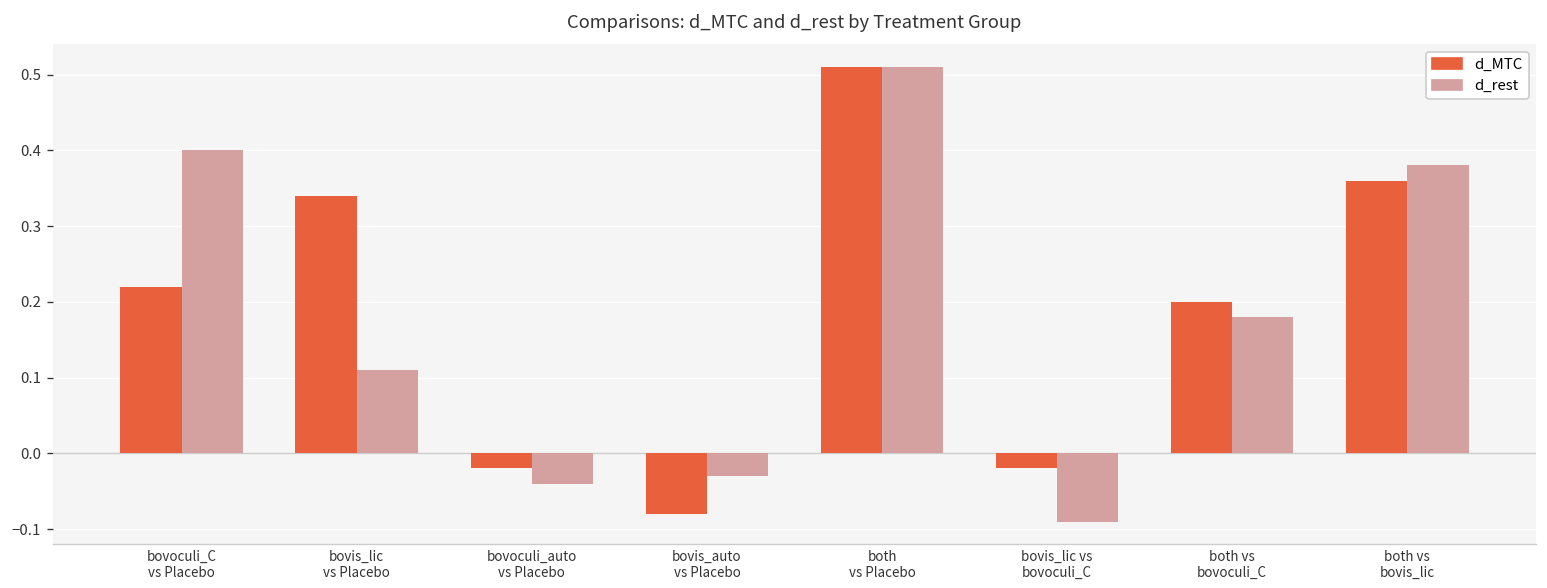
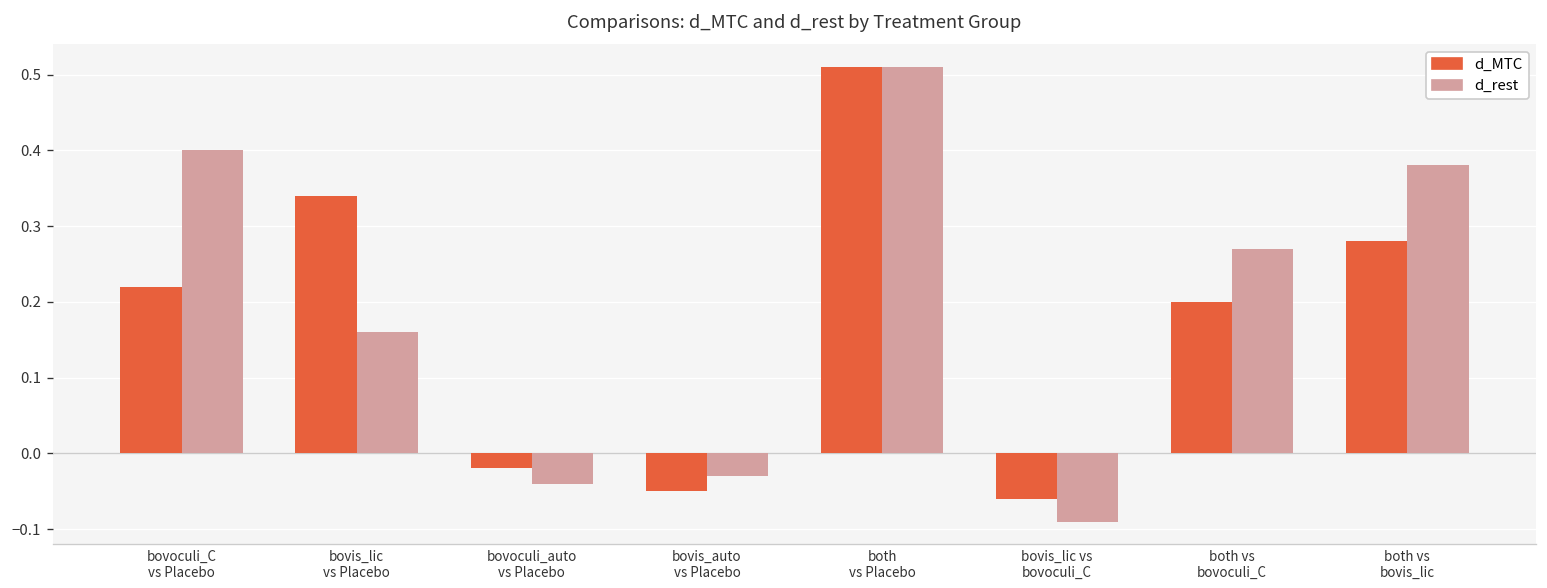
  {
    "d_MTC": {
      "bovoculi_C vs Placebo": 0.22,
      "bovis_lic vs Placebo": 0.34,
      "bovoculi_auto vs Placebo": -0.02,
-     "bovis_auto vs Placebo": -0.08,
+     "bovis_auto vs Placebo": -0.05,
      "both vs Placebo": 0.51,
-     "bovis_lic vs bovoculi_C": -0.02,
+     "bovis_lic vs bovoculi_C": -0.06,
      "both vs bovoculi_C": 0.20,
-     "both vs bovis_lic": 0.36
+     "both vs bovis_lic": 0.28
    },
    "d_rest": {
      "bovoculi_C vs Placebo": 0.40,
-     "bovis_lic vs Placebo": 0.11,
+     "bovis_lic vs Placebo": 0.16,
      "bovoculi_auto vs Placebo": -0.04,
      "bovis_auto vs Placebo": -0.03,
      "both vs Placebo": 0.51,
      "bovis_lic vs bovoculi_C": -0.09,
-     "both vs bovoculi_C": 0.18,
+     "both vs bovoculi_C": 0.27,
      "both vs bovis_lic": 0.38
    }
  }
